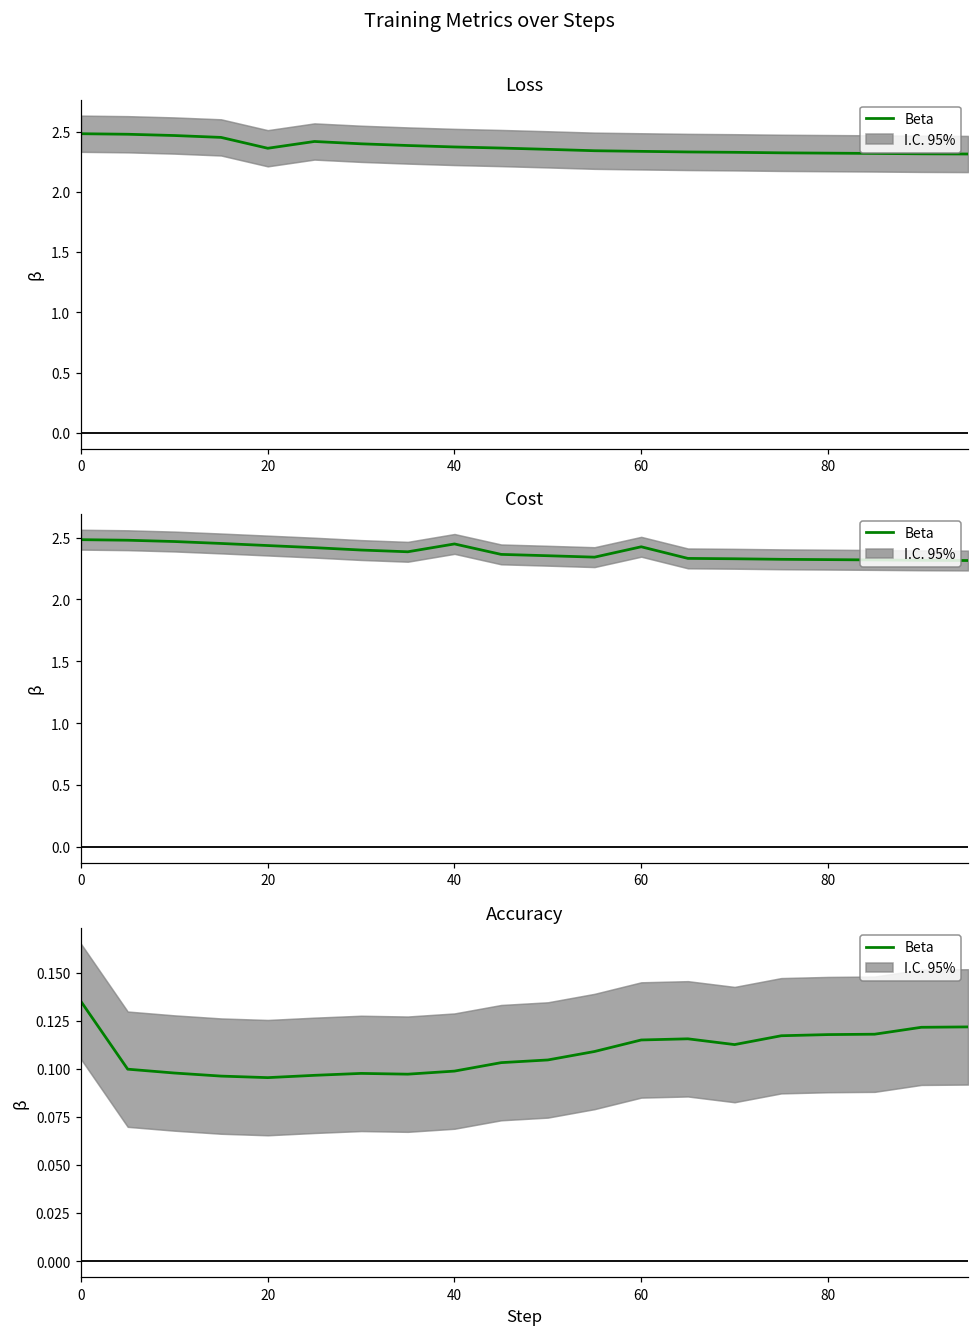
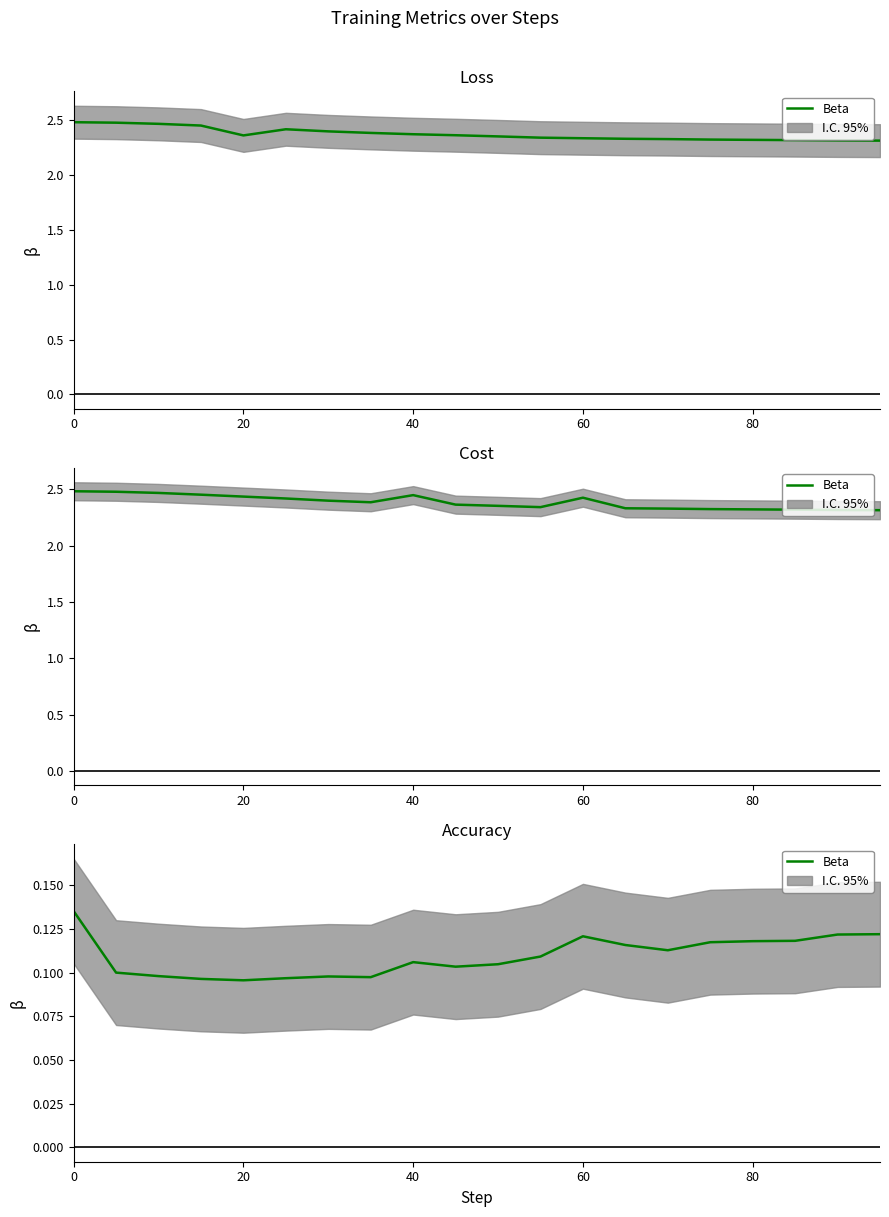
  {
    "Loss": {
      "Beta": {
        "0": 2.48,
        "20": 2.36,
        "40": 2.37,
        "60": 2.34,
        "80": 2.32
      }
    },
    "Cost": {
      "Beta": {
        "0": 2.48,
        "20": 2.44,
        "40": 2.45,
        "60": 2.43,
        "80": 2.32
      }
    },
    "Accuracy": {
      "Beta": {
        "0": 0.135,
        "20": 0.096,
-       "40": 0.099,
-       "60": 0.115,
+       "40": 0.106,
+       "60": 0.121,
        "80": 0.118
      }
    }
  }
